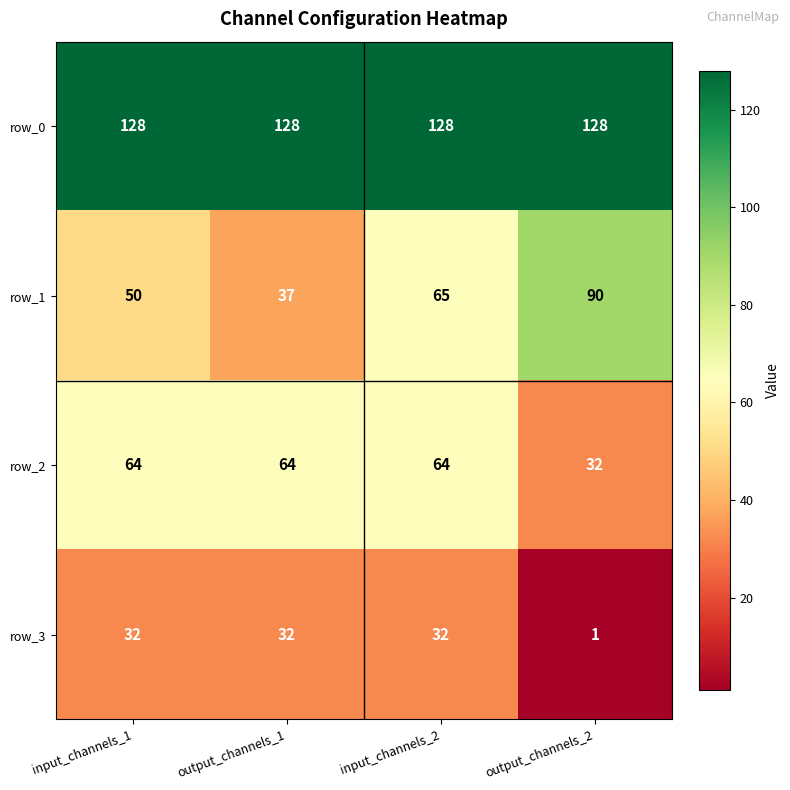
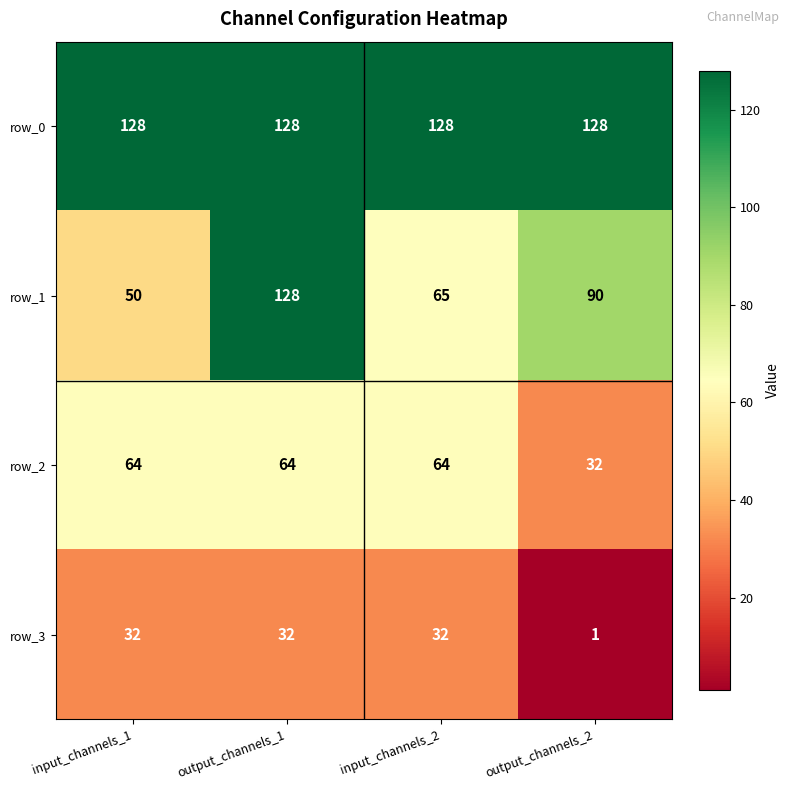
  {
    "row_0": {
      "input_channels_1": 128,
      "output_channels_1": 128,
      "input_channels_2": 128,
      "output_channels_2": 128
    },
    "row_1": {
      "input_channels_1": 50,
-     "output_channels_1": 37,
+     "output_channels_1": 128,
      "input_channels_2": 65,
      "output_channels_2": 90
    },
    "row_2": {
      "input_channels_1": 64,
      "output_channels_1": 64,
      "input_channels_2": 64,
      "output_channels_2": 32
    },
    "row_3": {
      "input_channels_1": 32,
      "output_channels_1": 32,
      "input_channels_2": 32,
      "output_channels_2": 1
    }
  }
